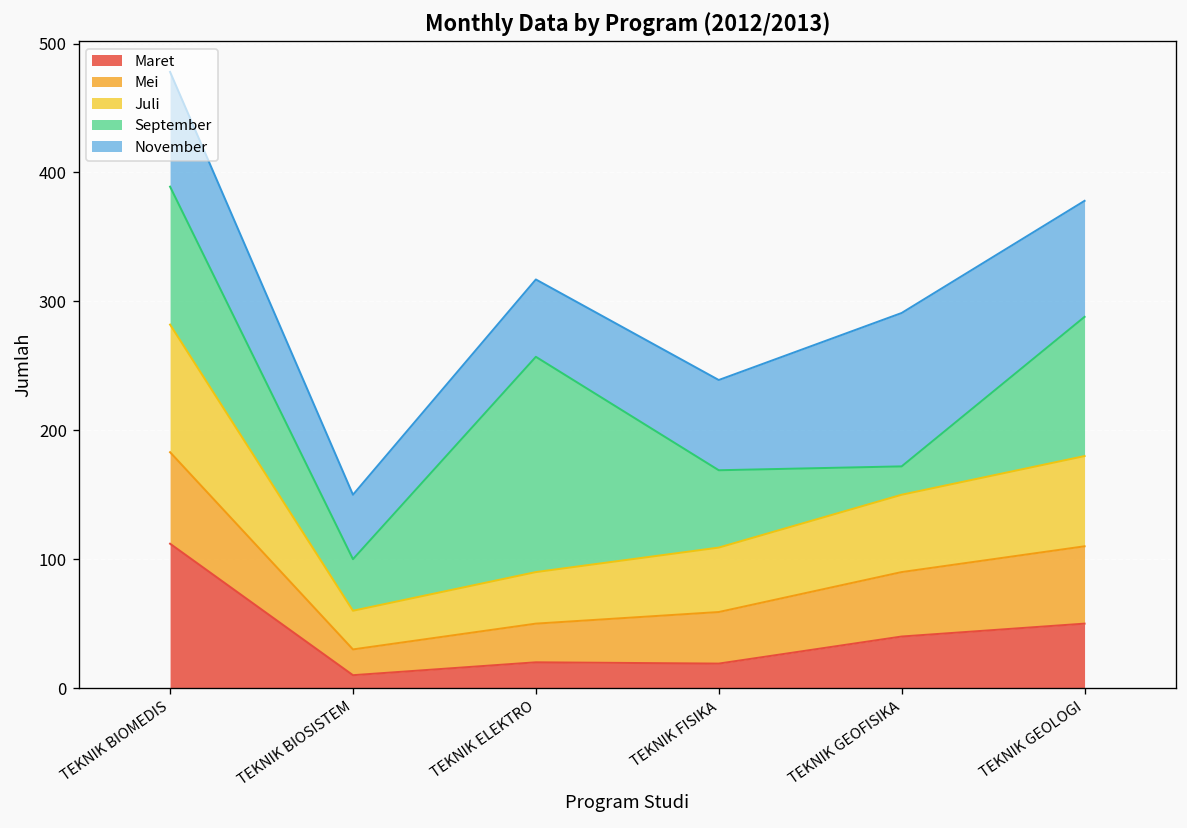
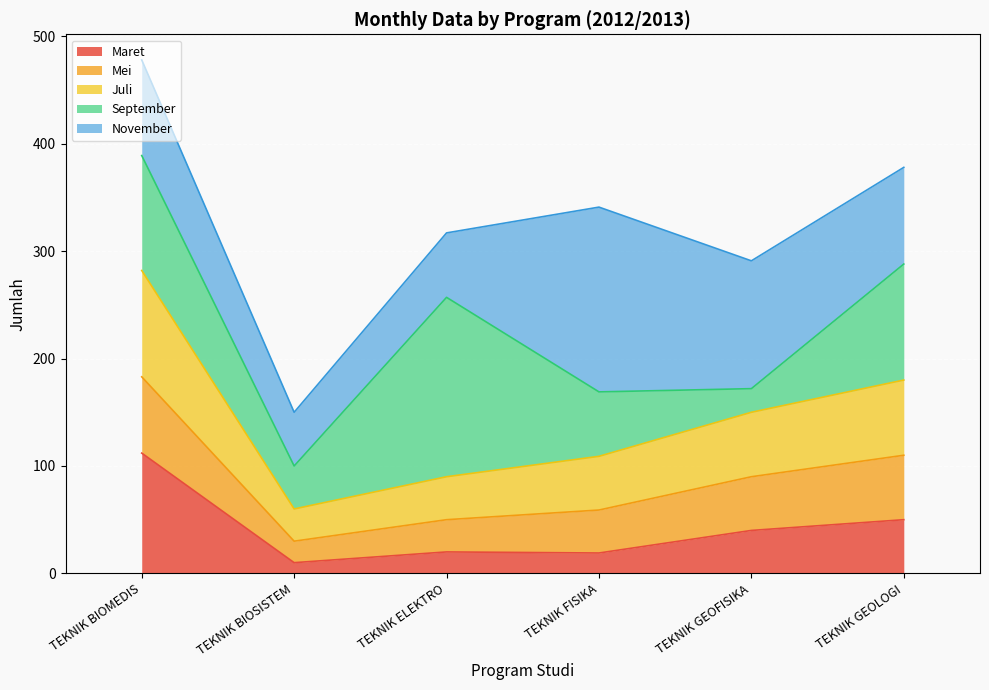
  {
    "Maret": {
      "TEKNIK BIOMEDIS": 112,
      "TEKNIK BIOSISTEM": 10,
      "TEKNIK ELEKTRO": 20,
      "TEKNIK FISIKA": 19,
      "TEKNIK GEOFISIKA": 40,
      "TEKNIK GEOLOGI": 50
    },
    "September": {
      "TEKNIK BIOMEDIS": 107,
      "TEKNIK BIOSISTEM": 40,
      "TEKNIK ELEKTRO": 167,
      "TEKNIK FISIKA": 60,
      "TEKNIK GEOFISIKA": 22,
      "TEKNIK GEOLOGI": 108
    },
    "November": {
      "TEKNIK BIOSISTEM": 50,
      "TEKNIK ELEKTRO": 60,
-     "TEKNIK FISIKA": 70,
+     "TEKNIK FISIKA": 172,
      "TEKNIK GEOFISIKA": 119,
      "TEKNIK GEOLOGI": 90
    }
  }
